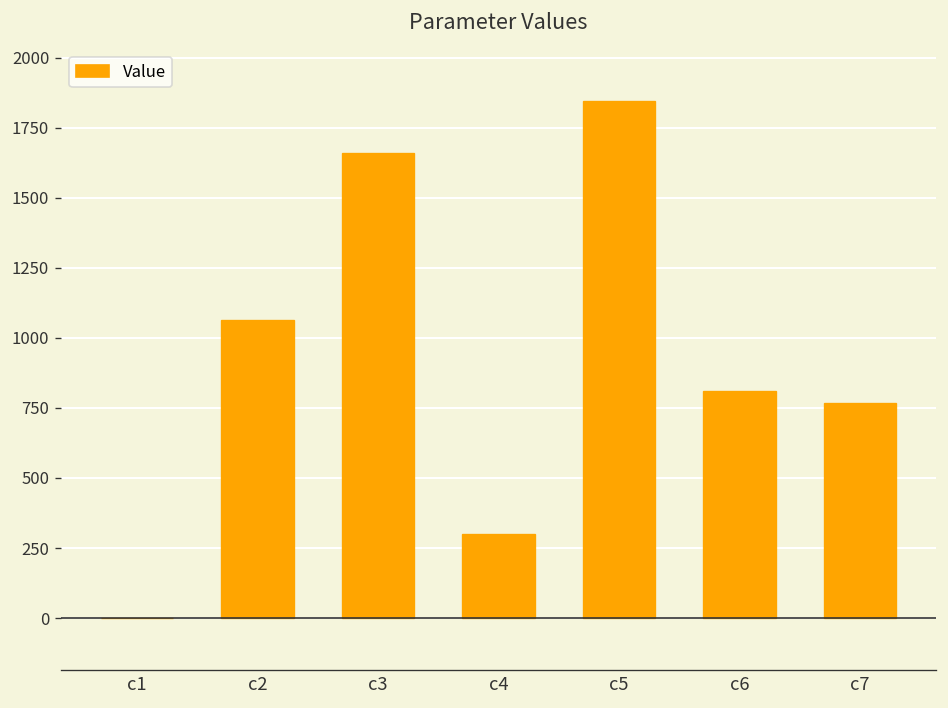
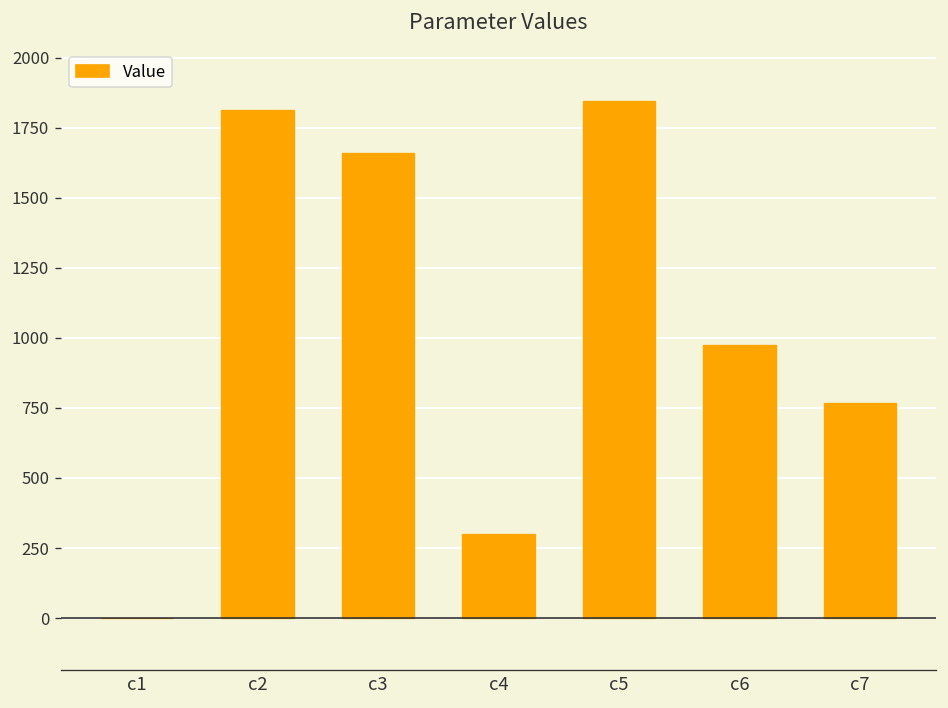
  {
-   "c2": 1060,
+   "c2": 1810,
    "c3": 1660,
    "c4": 300,
    "c5": 1850,
-   "c6": 810,
+   "c6": 970,
    "c7": 770
  }
